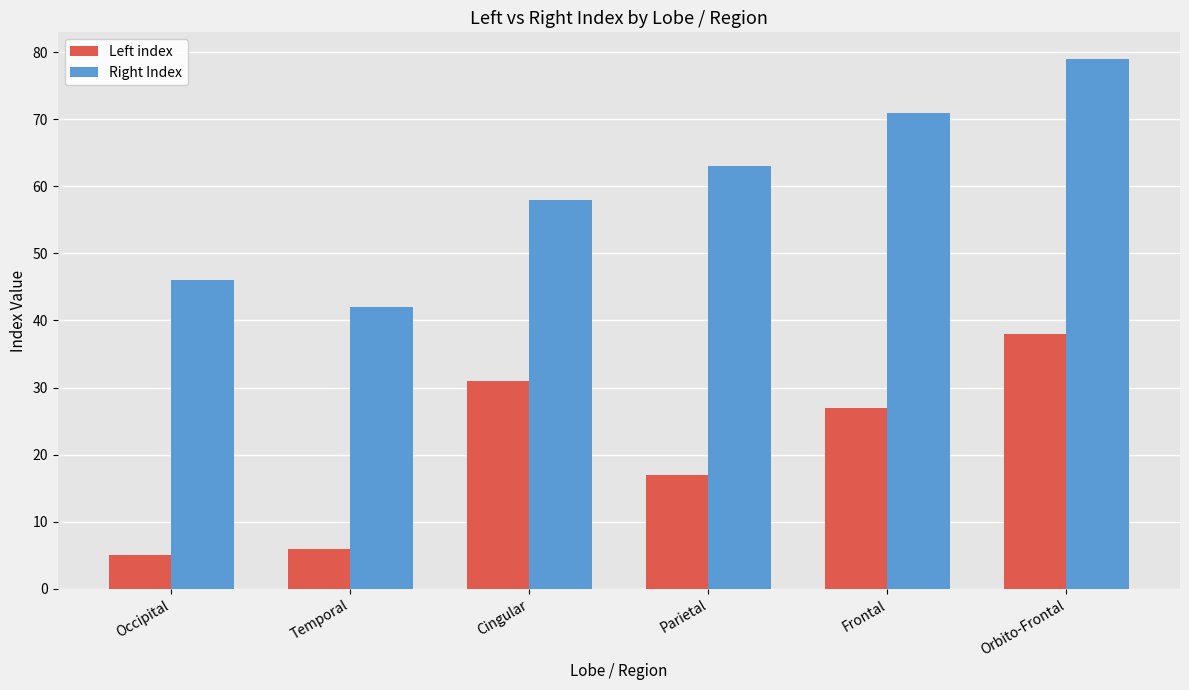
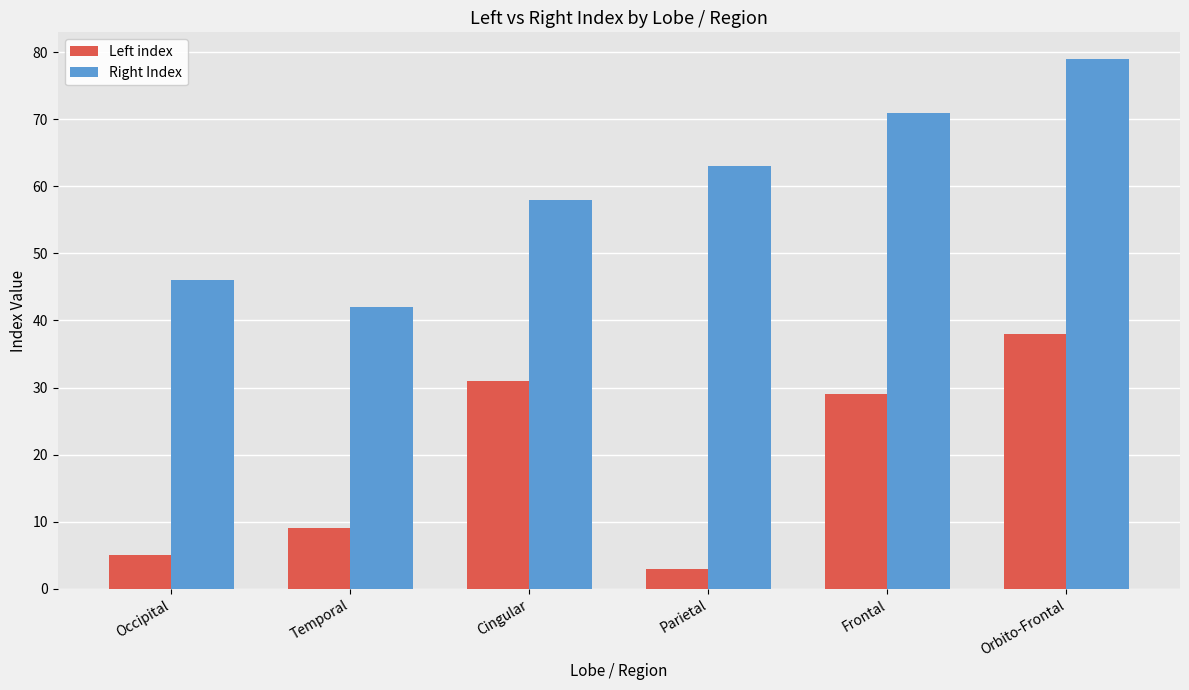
  {
    "Left index": {
      "Occipital": 5,
-     "Temporal": 6,
+     "Temporal": 9,
      "Cingular": 31,
-     "Parietal": 17,
-     "Frontal": 27,
+     "Parietal": 3,
+     "Frontal": 29,
      "Orbito-Frontal": 38
    },
    "Right Index": {
      "Occipital": 46,
      "Temporal": 42,
      "Cingular": 58,
      "Parietal": 63,
      "Frontal": 71,
      "Orbito-Frontal": 79
    }
  }
